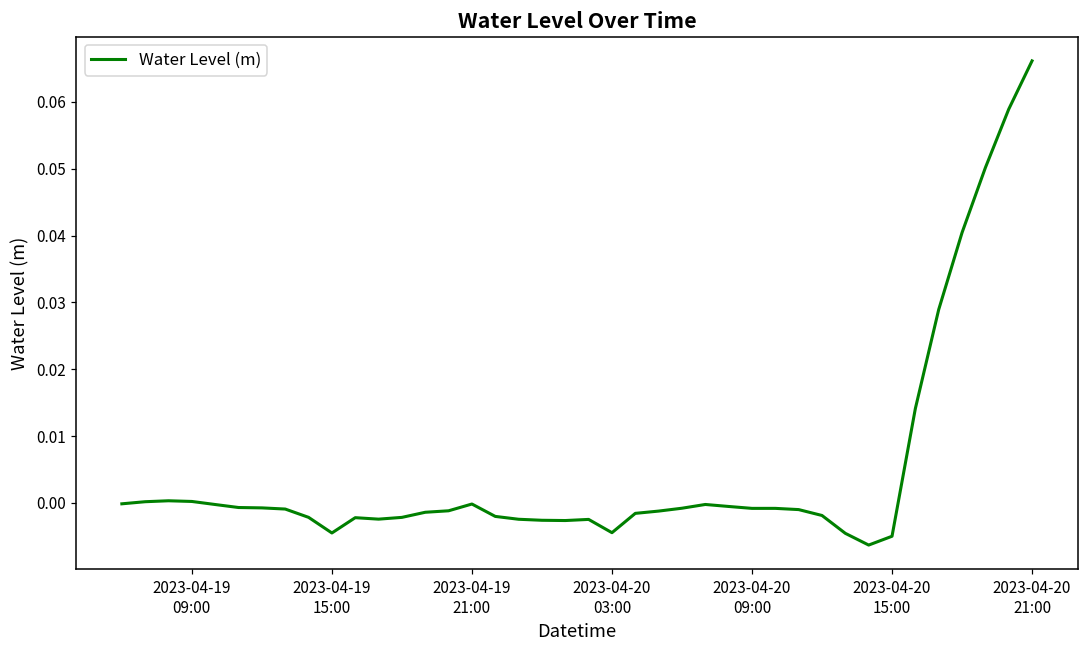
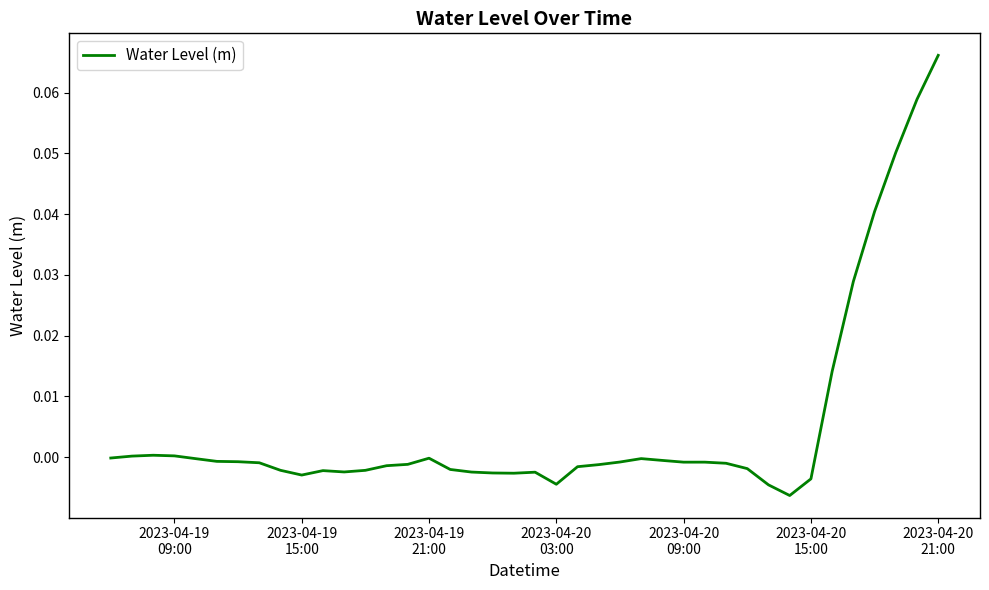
  {
    "2023-04-19 09:00": 0.000,
-   "2023-04-19 15:00": -0.004,
+   "2023-04-19 15:00": -0.003,
    "2023-04-19 21:00": 0.000,
    "2023-04-20 03:00": -0.004,
    "2023-04-20 09:00": -0.001,
-   "2023-04-20 15:00": -0.005,
+   "2023-04-20 15:00": -0.004,
    "2023-04-20 21:00": 0.066
  }
